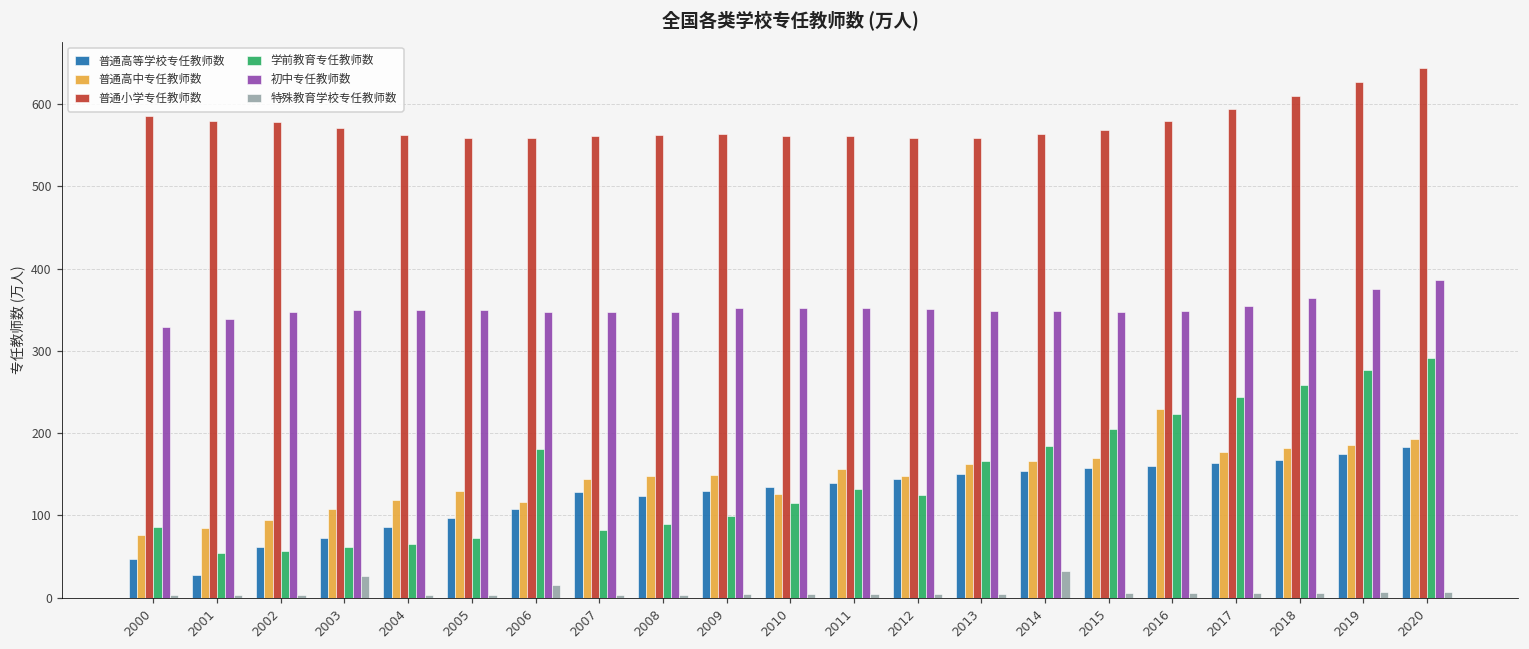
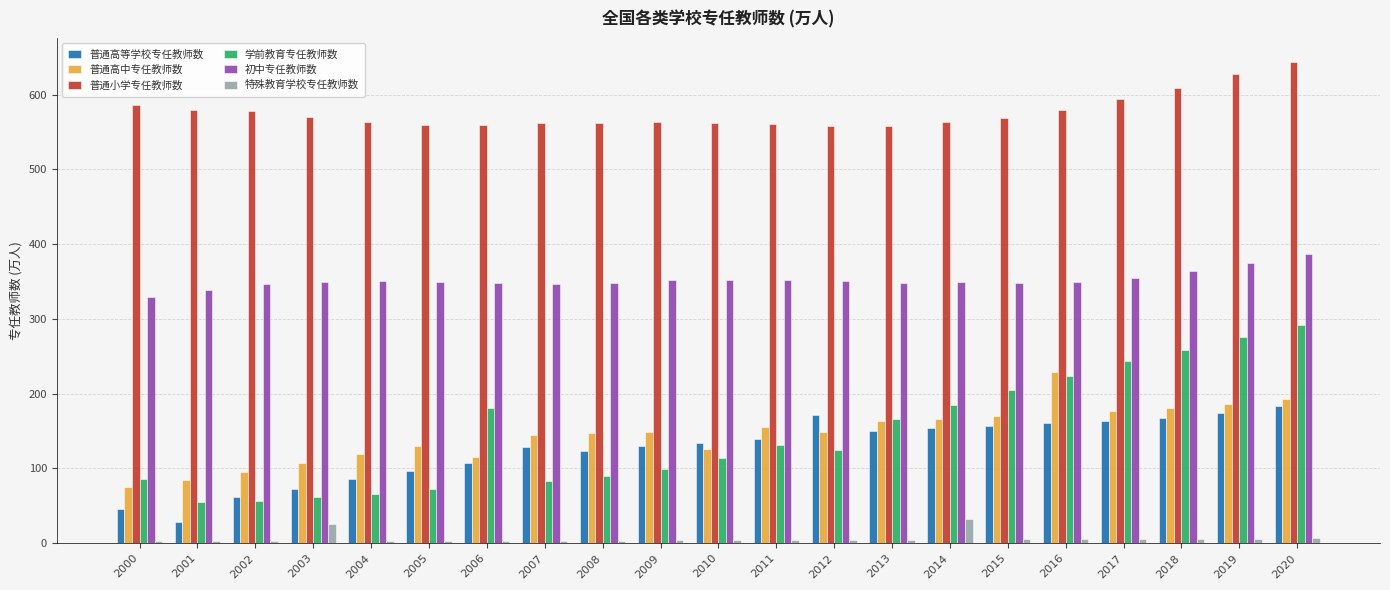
  {
    "普通高等学校专任教师数": {
      "2000": 50,
      "2001": 30,
      "2002": 60,
      "2003": 70,
      "2004": 90,
      "2005": 100,
      "2006": 110,
      "2007": 130,
      "2008": 120,
      "2009": 130,
      "2010": 130,
      "2011": 140,
-     "2012": 140,
+     "2012": 170,
      "2013": 150,
      "2014": 150,
      "2015": 160,
      "2016": 160,
      "2017": 160,
      "2018": 170,
      "2019": 170,
      "2020": 180
    },
    "普通高中专任教师数": {
      "2000": 80,
      "2001": 80,
      "2002": 90,
      "2003": 110,
      "2004": 120,
      "2005": 130,
      "2006": 120,
      "2007": 140,
      "2008": 150,
      "2009": 150,
      "2010": 130,
      "2011": 160,
      "2012": 150,
      "2013": 160,
      "2014": 170,
      "2015": 170,
      "2016": 230,
      "2017": 180,
      "2018": 180,
      "2019": 190,
      "2020": 190
    },
    "普通小学专任教师数": {
      "2000": 590,
      "2001": 580,
      "2002": 580,
      "2003": 570,
      "2004": 560,
      "2005": 560,
      "2006": 560,
      "2007": 560,
      "2008": 560,
      "2009": 560,
      "2010": 560,
      "2011": 560,
      "2012": 560,
      "2013": 560,
      "2014": 560,
      "2015": 570,
      "2016": 580,
      "2017": 590,
      "2018": 610,
      "2019": 630,
      "2020": 640
    },
    "学前教育专任教师数": {
      "2000": 90,
      "2001": 50,
      "2002": 60,
      "2003": 60,
      "2004": 70,
      "2005": 70,
      "2006": 180,
      "2007": 80,
      "2008": 90,
      "2009": 100,
      "2010": 110,
      "2011": 130,
      "2012": 130,
      "2013": 170,
      "2014": 180,
      "2015": 210,
      "2016": 220,
      "2017": 240,
      "2018": 260,
      "2019": 280,
      "2020": 290
    },
    "初中专任教师数": {
      "2000": 330,
      "2001": 340,
      "2002": 350,
      "2003": 350,
      "2004": 350,
      "2005": 350,
      "2006": 350,
      "2007": 350,
      "2008": 350,
      "2009": 350,
      "2010": 350,
      "2011": 350,
      "2012": 350,
      "2013": 350,
      "2014": 350,
      "2015": 350,
      "2016": 350,
      "2017": 350,
      "2018": 360,
      "2019": 370,
      "2020": 390
    },
    "特殊教育学校专任教师数": {
      "2003": 30,
-     "2006": 20,
+     "2006": 0,
      "2007": 0,
      "2008": 0,
      "2009": 0,
      "2010": 0,
      "2011": 0,
      "2012": 0,
      "2013": 0,
      "2014": 30,
      "2015": 10,
      "2016": 10,
      "2017": 10,
      "2018": 10,
      "2019": 10,
      "2020": 10
    }
  }
